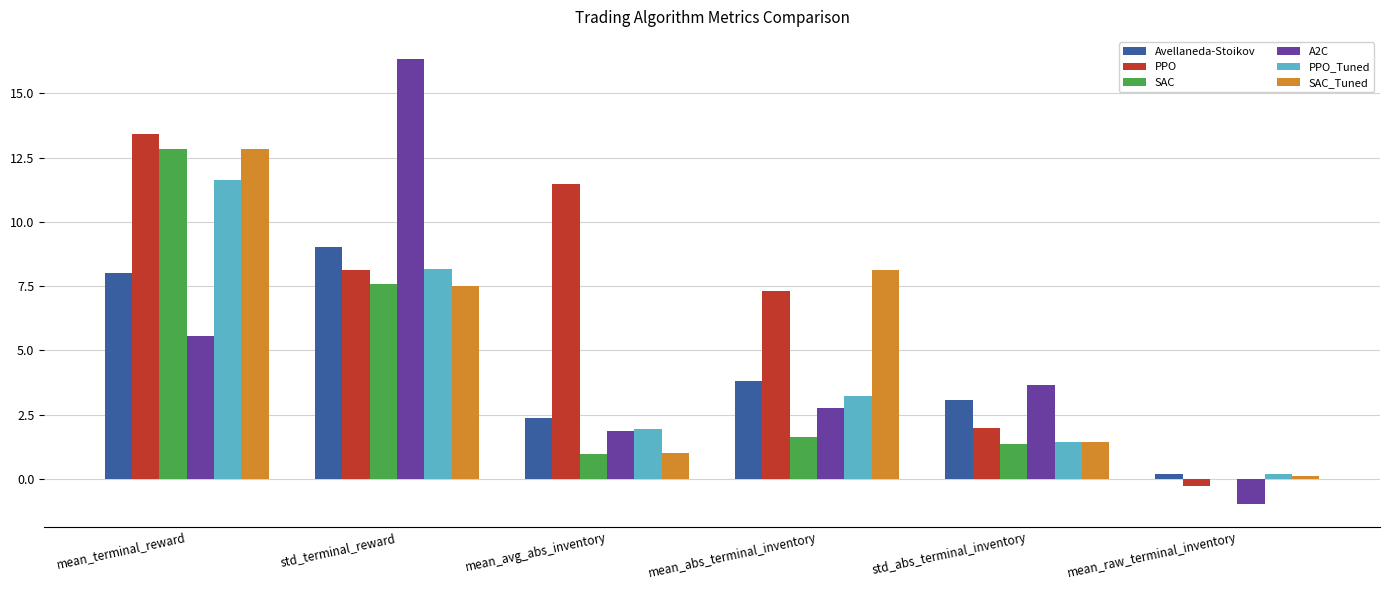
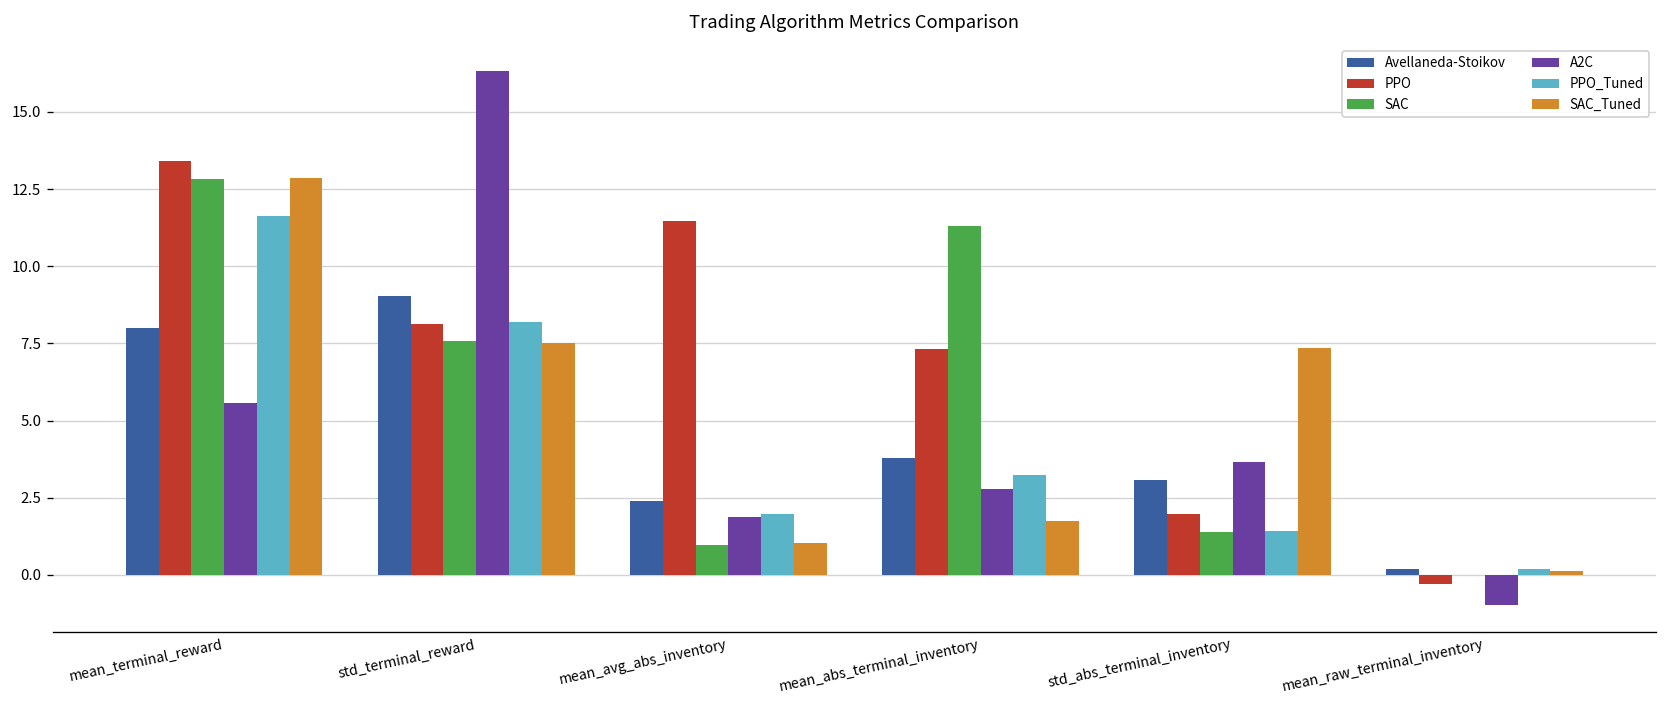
  {
    "PPO": {
      "mean_terminal_reward": 13.4,
      "std_terminal_reward": 8.1,
      "mean_avg_abs_inventory": 11.5,
      "mean_abs_terminal_inventory": 7.3,
      "std_abs_terminal_inventory": 2.0,
      "mean_raw_terminal_inventory": -0.3
    },
    "SAC": {
      "mean_terminal_reward": 12.8,
      "std_terminal_reward": 7.6,
      "mean_avg_abs_inventory": 1.0,
-     "mean_abs_terminal_inventory": 1.6,
+     "mean_abs_terminal_inventory": 11.3,
      "std_abs_terminal_inventory": 1.4
    },
    "PPO_Tuned": {
      "mean_terminal_reward": 11.6,
      "std_terminal_reward": 8.2,
      "mean_avg_abs_inventory": 2.0,
      "mean_abs_terminal_inventory": 3.2,
      "std_abs_terminal_inventory": 1.4,
      "mean_raw_terminal_inventory": 0.2
    },
    "SAC_Tuned": {
      "mean_terminal_reward": 12.8,
      "std_terminal_reward": 7.5,
      "mean_avg_abs_inventory": 1.0,
-     "mean_abs_terminal_inventory": 8.1,
-     "std_abs_terminal_inventory": 1.4,
+     "mean_abs_terminal_inventory": 1.7,
+     "std_abs_terminal_inventory": 7.4,
      "mean_raw_terminal_inventory": 0.1
    }
  }
